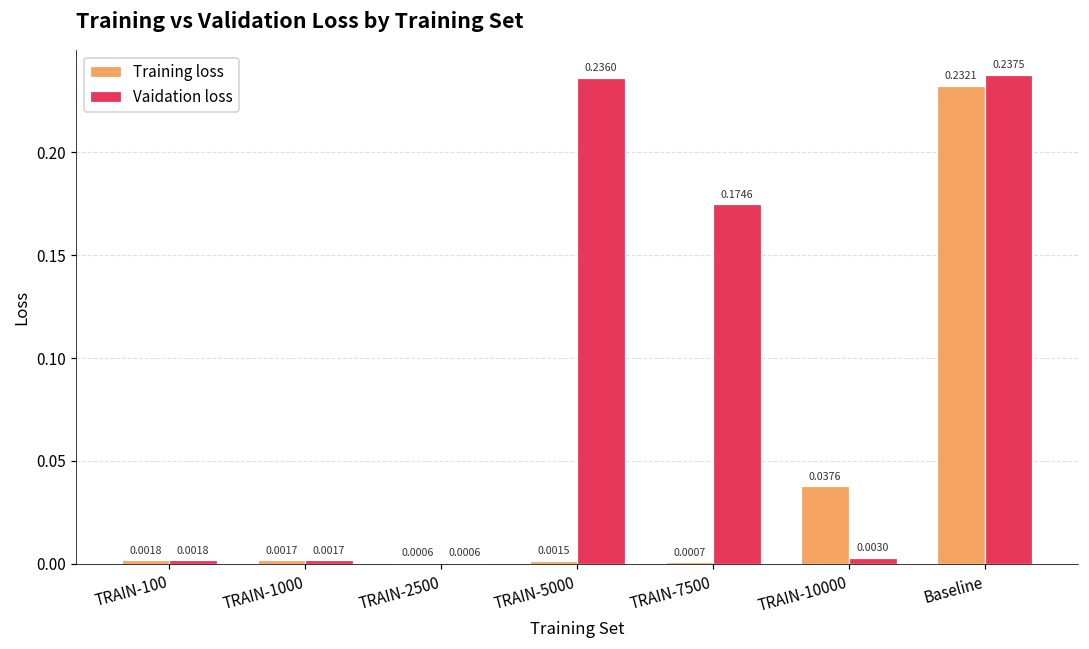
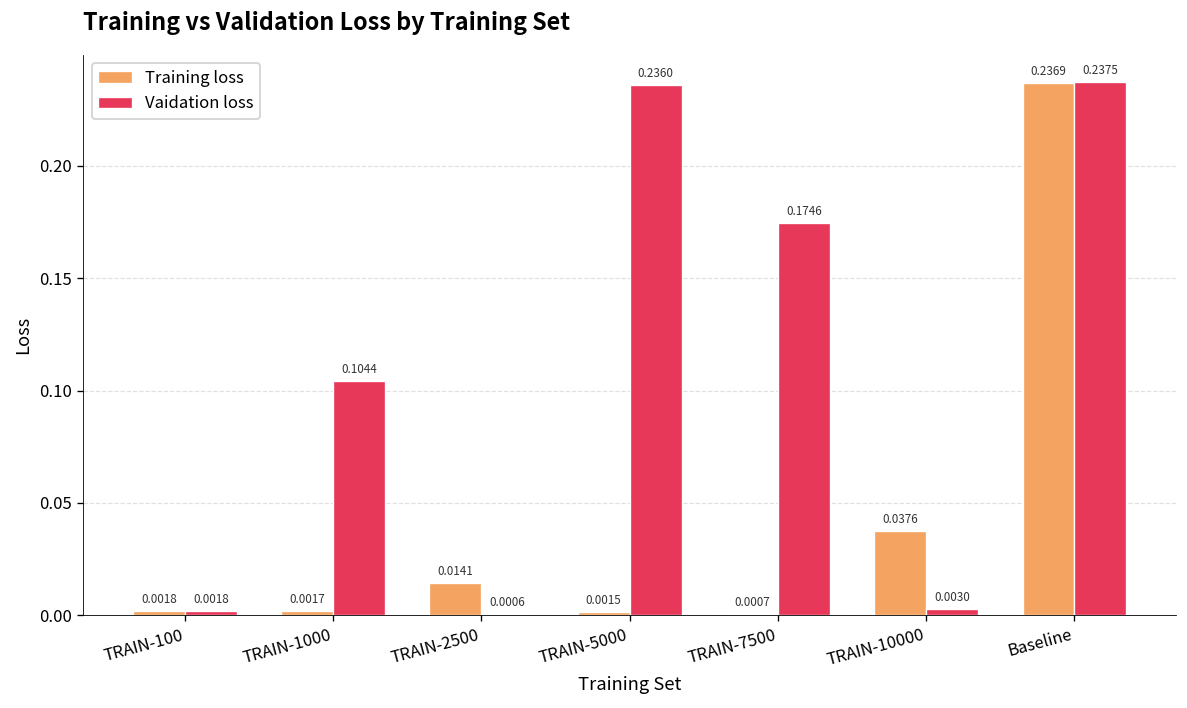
  {
    "Training loss": {
      "TRAIN-100": 0.0018,
      "TRAIN-1000": 0.0017,
-     "TRAIN-2500": 0.0006,
+     "TRAIN-2500": 0.0141,
      "TRAIN-5000": 0.0015,
      "TRAIN-7500": 0.0007,
      "TRAIN-10000": 0.0376,
-     "Baseline": 0.2321
+     "Baseline": 0.2369
    },
    "Vaidation loss": {
      "TRAIN-100": 0.0018,
-     "TRAIN-1000": 0.0017,
+     "TRAIN-1000": 0.1044,
      "TRAIN-2500": 0.0006,
      "TRAIN-5000": 0.2360,
      "TRAIN-7500": 0.1746,
      "TRAIN-10000": 0.0030,
      "Baseline": 0.2375
    }
  }
